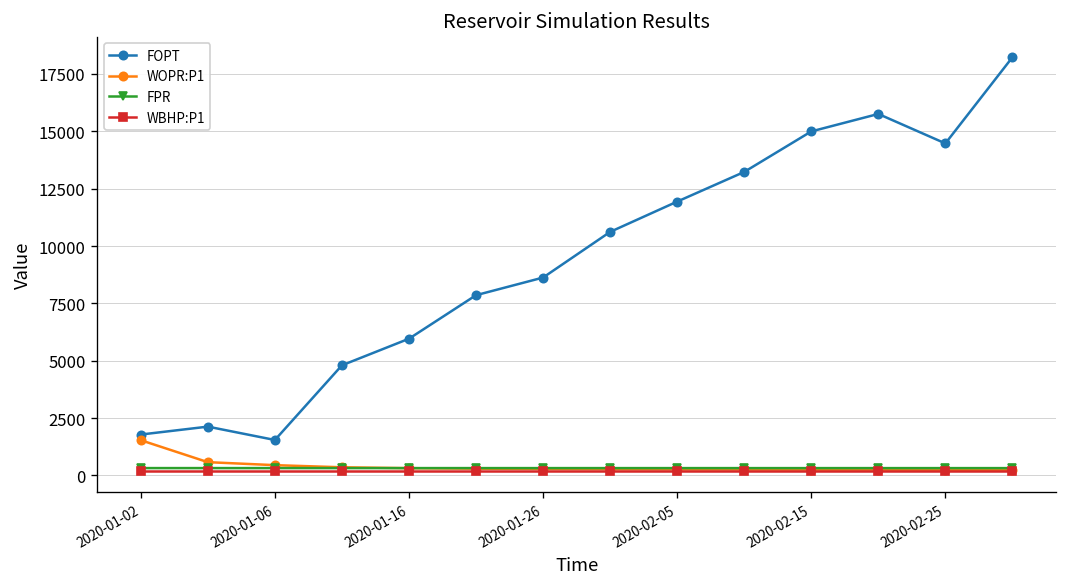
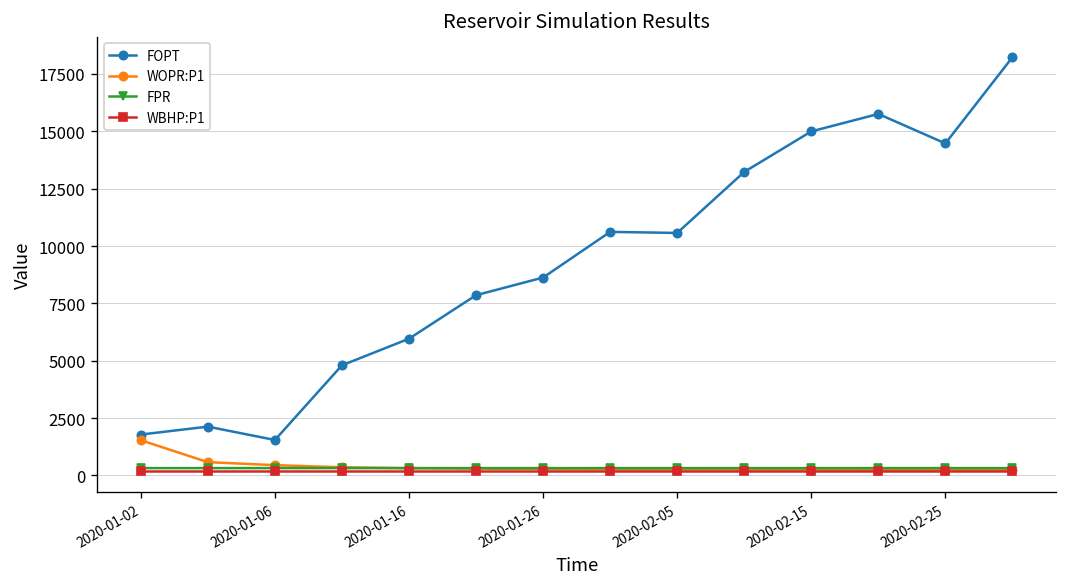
  {
    "FOPT": {
      "2020-01-02": 1800,
      "2020-01-06": 1500,
      "2020-01-16": 6000,
      "2020-01-26": 8600,
-     "2020-02-05": 11900,
+     "2020-02-05": 10600,
      "2020-02-15": 15000,
      "2020-02-25": 14500
    },
    "WOPR:P1": {
      "2020-01-02": 1500
    }
  }
